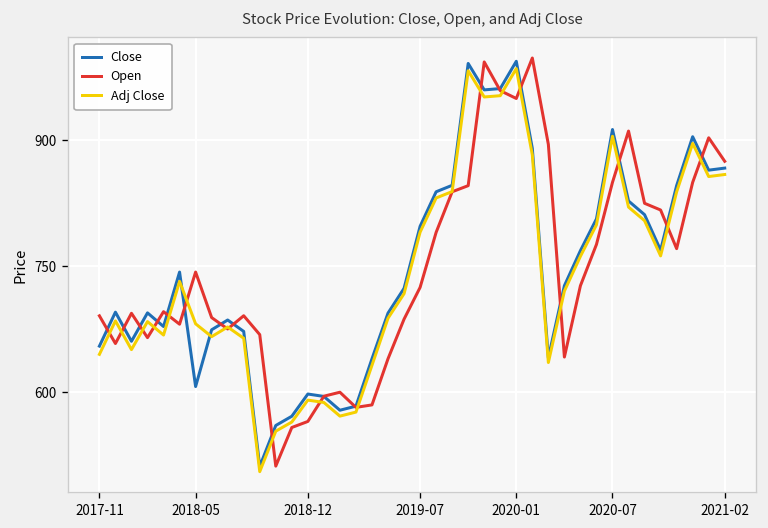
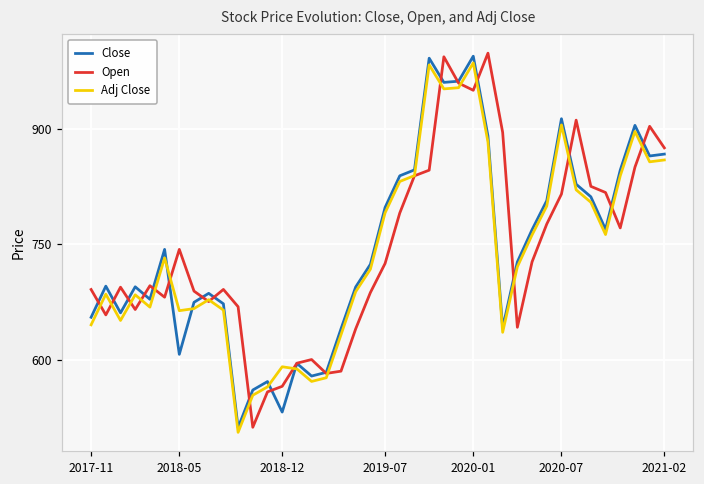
  {
    "Close": {
      "2017-11": 650,
      "2018-05": 610,
-     "2018-12": 600,
+     "2018-12": 530,
      "2019-07": 800,
      "2020-01": 990,
      "2020-07": 910,
      "2021-02": 870
    },
    "Open": {
      "2017-11": 690,
      "2018-05": 740,
      "2018-12": 570,
      "2019-07": 720,
      "2020-01": 950,
-     "2020-07": 850,
+     "2020-07": 810,
      "2021-02": 880
    },
    "Adj Close": {
      "2017-11": 650,
-     "2018-05": 680,
+     "2018-05": 660,
      "2018-12": 590,
      "2019-07": 790,
      "2020-01": 990,
      "2020-07": 900,
      "2021-02": 860
    }
  }
